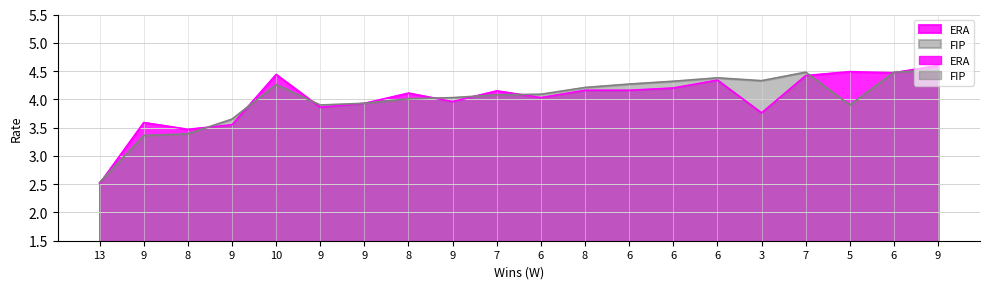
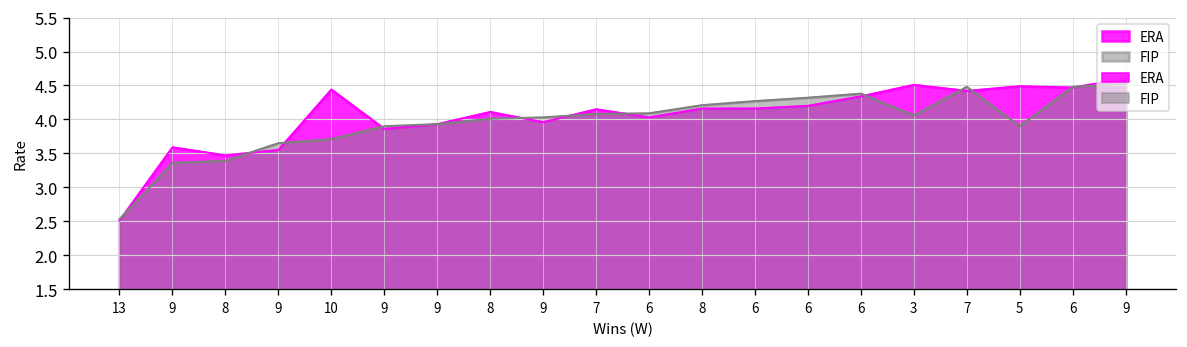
  {
    "ERA": {
      "10": 4.4,
-     "3": 3.8,
+     "3": 4.5,
      "5": 4.5
    },
    "FIP": {
-     "10": 4.3,
-     "3": 4.3,
+     "10": 3.7,
+     "3": 4.1,
      "5": 3.9
    }
  }
